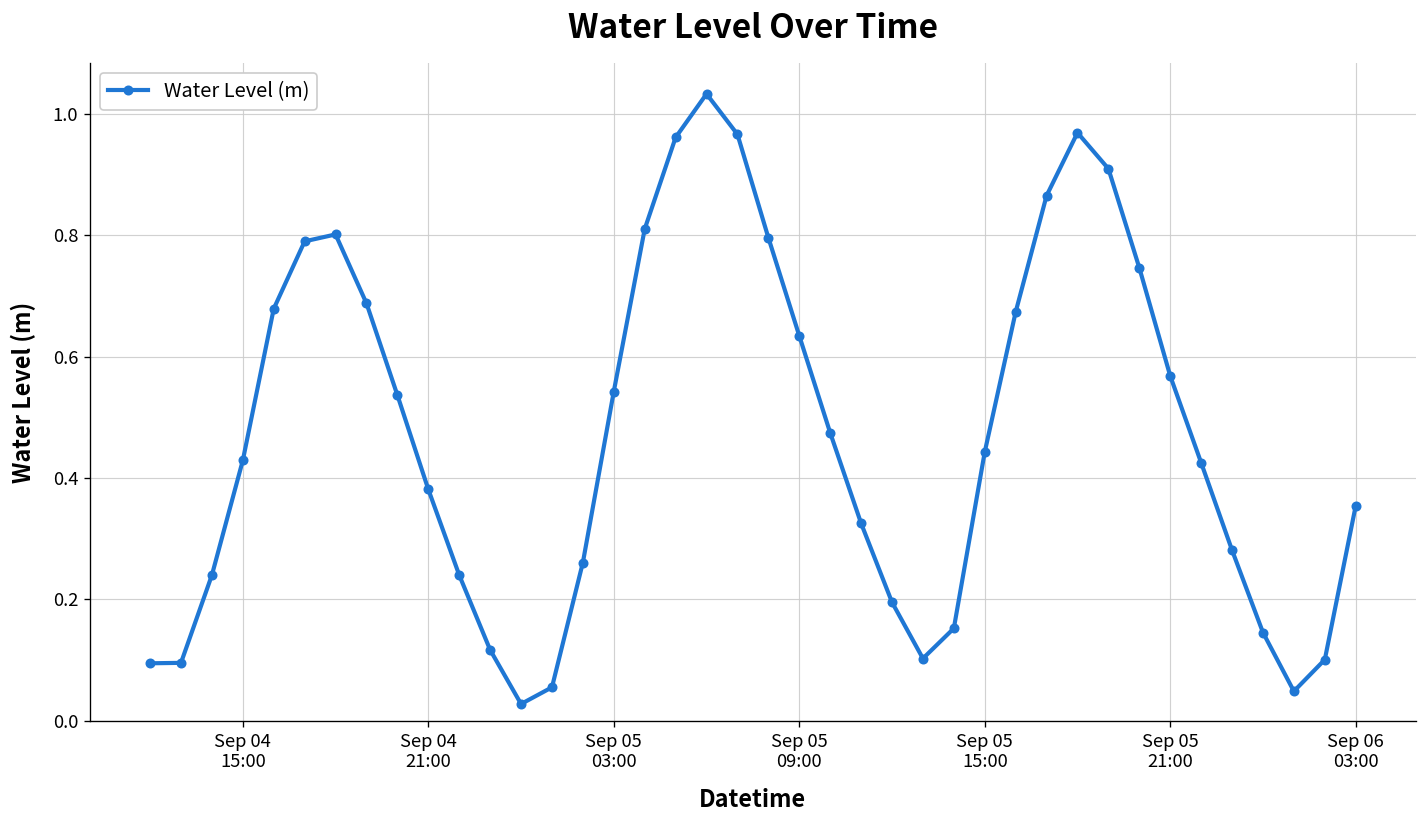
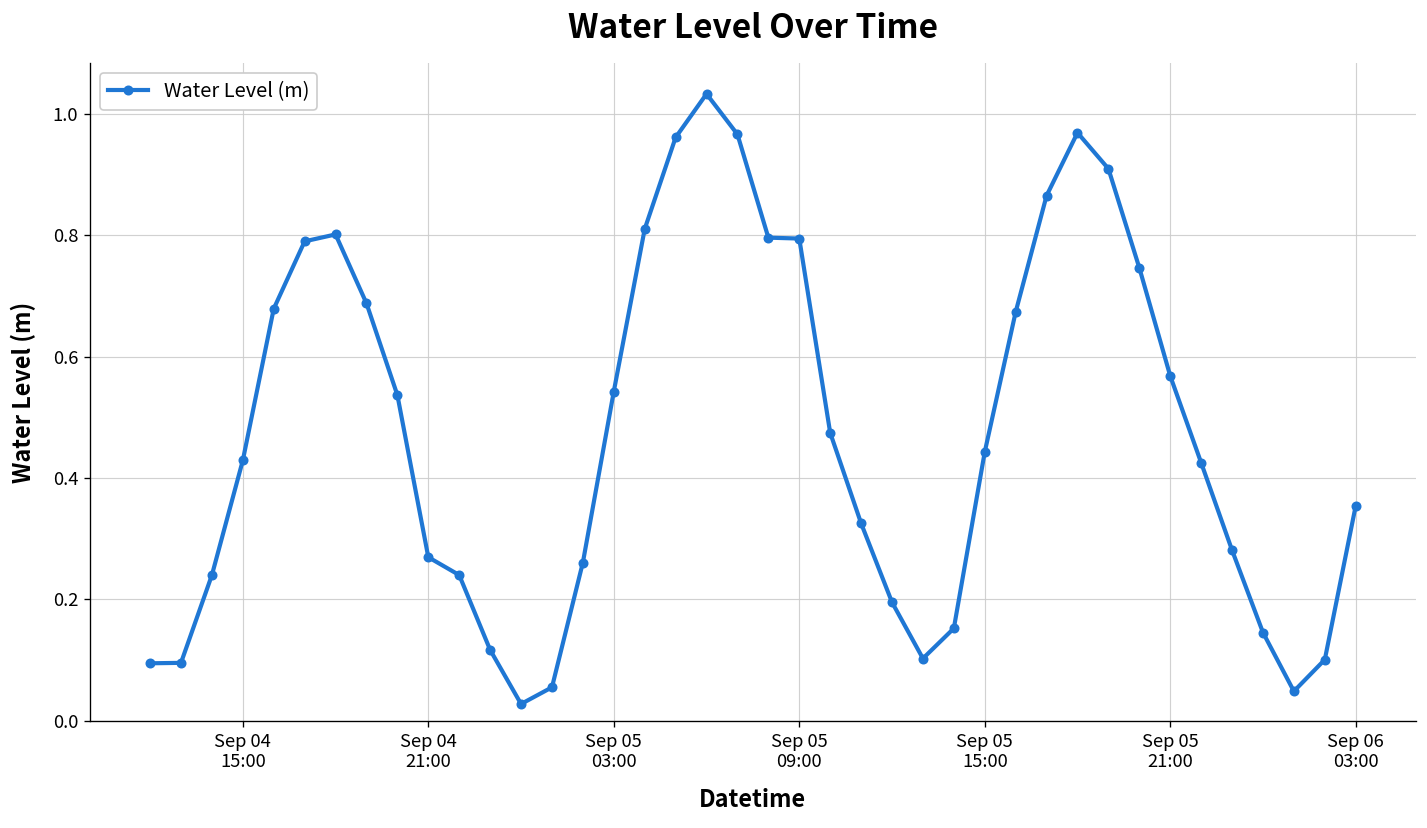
  {
    "Sep 04 15:00": 0.43,
-   "Sep 04 21:00": 0.38,
+   "Sep 04 21:00": 0.27,
    "Sep 05 03:00": 0.54,
-   "Sep 05 09:00": 0.63,
+   "Sep 05 09:00": 0.79,
    "Sep 05 15:00": 0.44,
    "Sep 05 21:00": 0.57,
    "Sep 06 03:00": 0.35
  }
